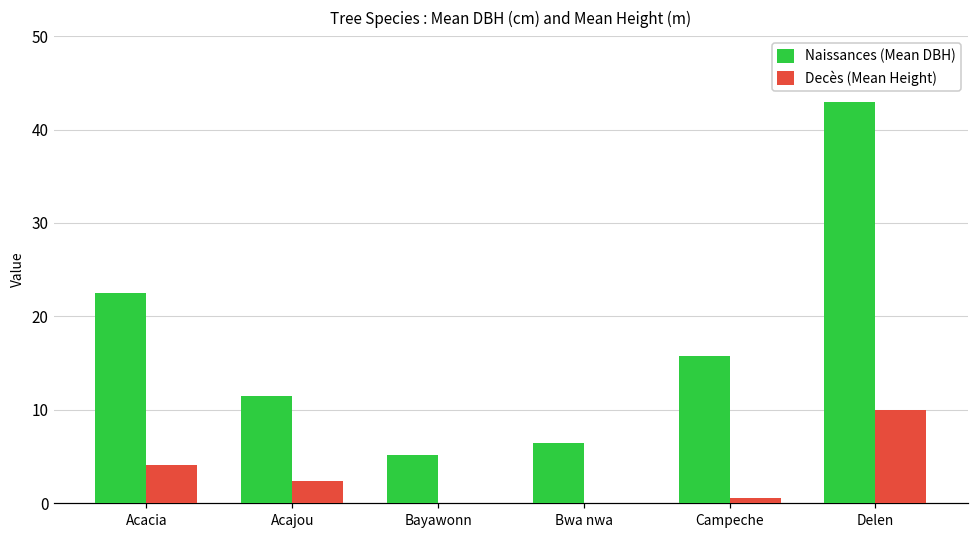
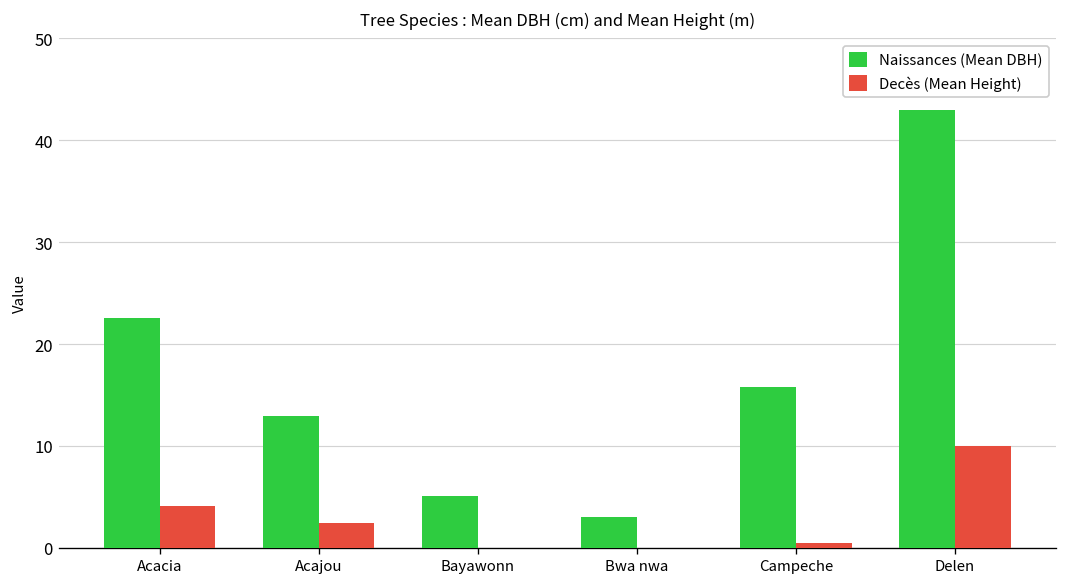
  {
    "Naissances (Mean DBH)": {
      "Acacia": 23,
-     "Acajou": 11,
+     "Acajou": 13,
      "Bayawonn": 5,
-     "Bwa nwa": 6,
+     "Bwa nwa": 3,
      "Campeche": 16,
      "Delen": 43
    },
    "Decès (Mean Height)": {
      "Acacia": 4,
      "Acajou": 2,
      "Bayawonn": 0,
      "Bwa nwa": 0,
      "Campeche": 0,
      "Delen": 10
    }
  }
